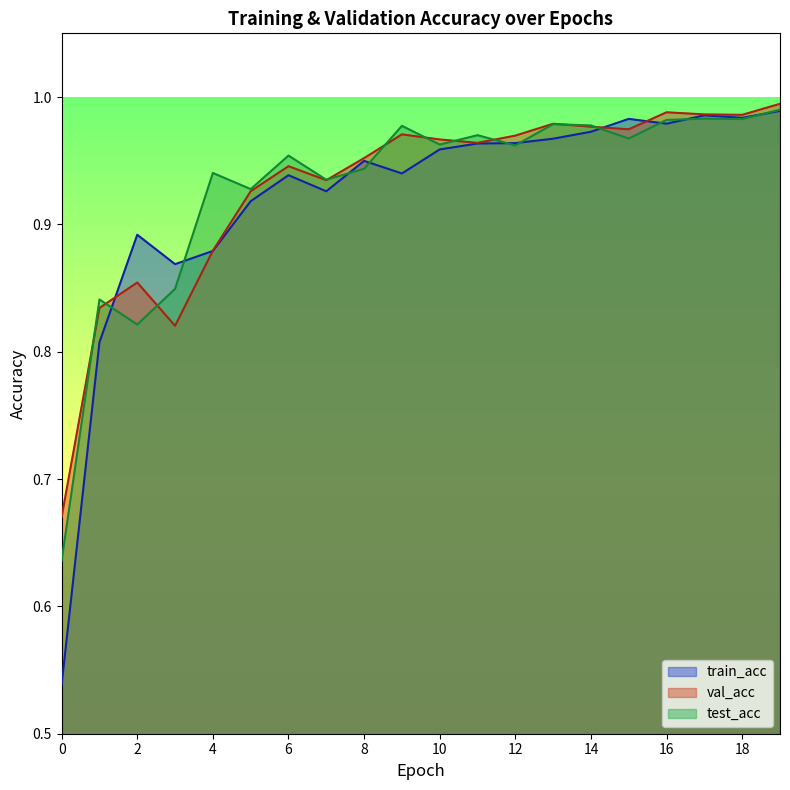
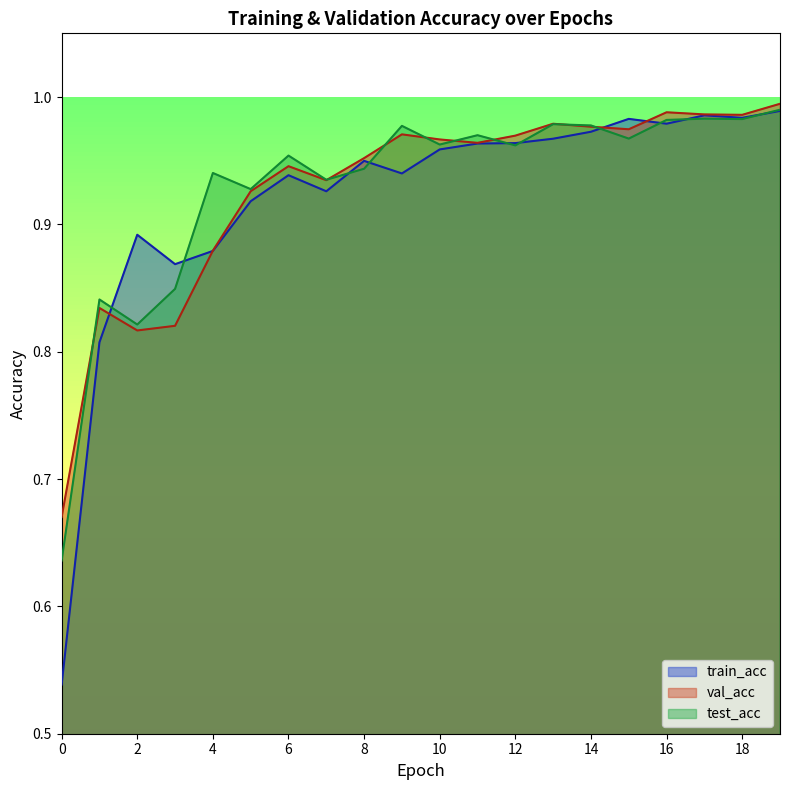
  {
    "train_acc": {
      "0": 0.539,
      "2": 0.892,
      "6": 0.939,
      "8": 0.950,
      "10": 0.959,
      "14": 0.973,
      "16": 0.979
    },
    "val_acc": {
      "0": 0.670,
-     "2": 0.854,
+     "2": 0.817,
      "6": 0.946,
      "8": 0.952,
      "10": 0.967,
      "12": 0.970,
      "16": 0.988,
      "18": 0.986
    },
    "test_acc": {
      "0": 0.636,
      "2": 0.821,
      "4": 0.940,
      "6": 0.954,
      "8": 0.944,
      "10": 0.963,
      "16": 0.982
    }
  }
